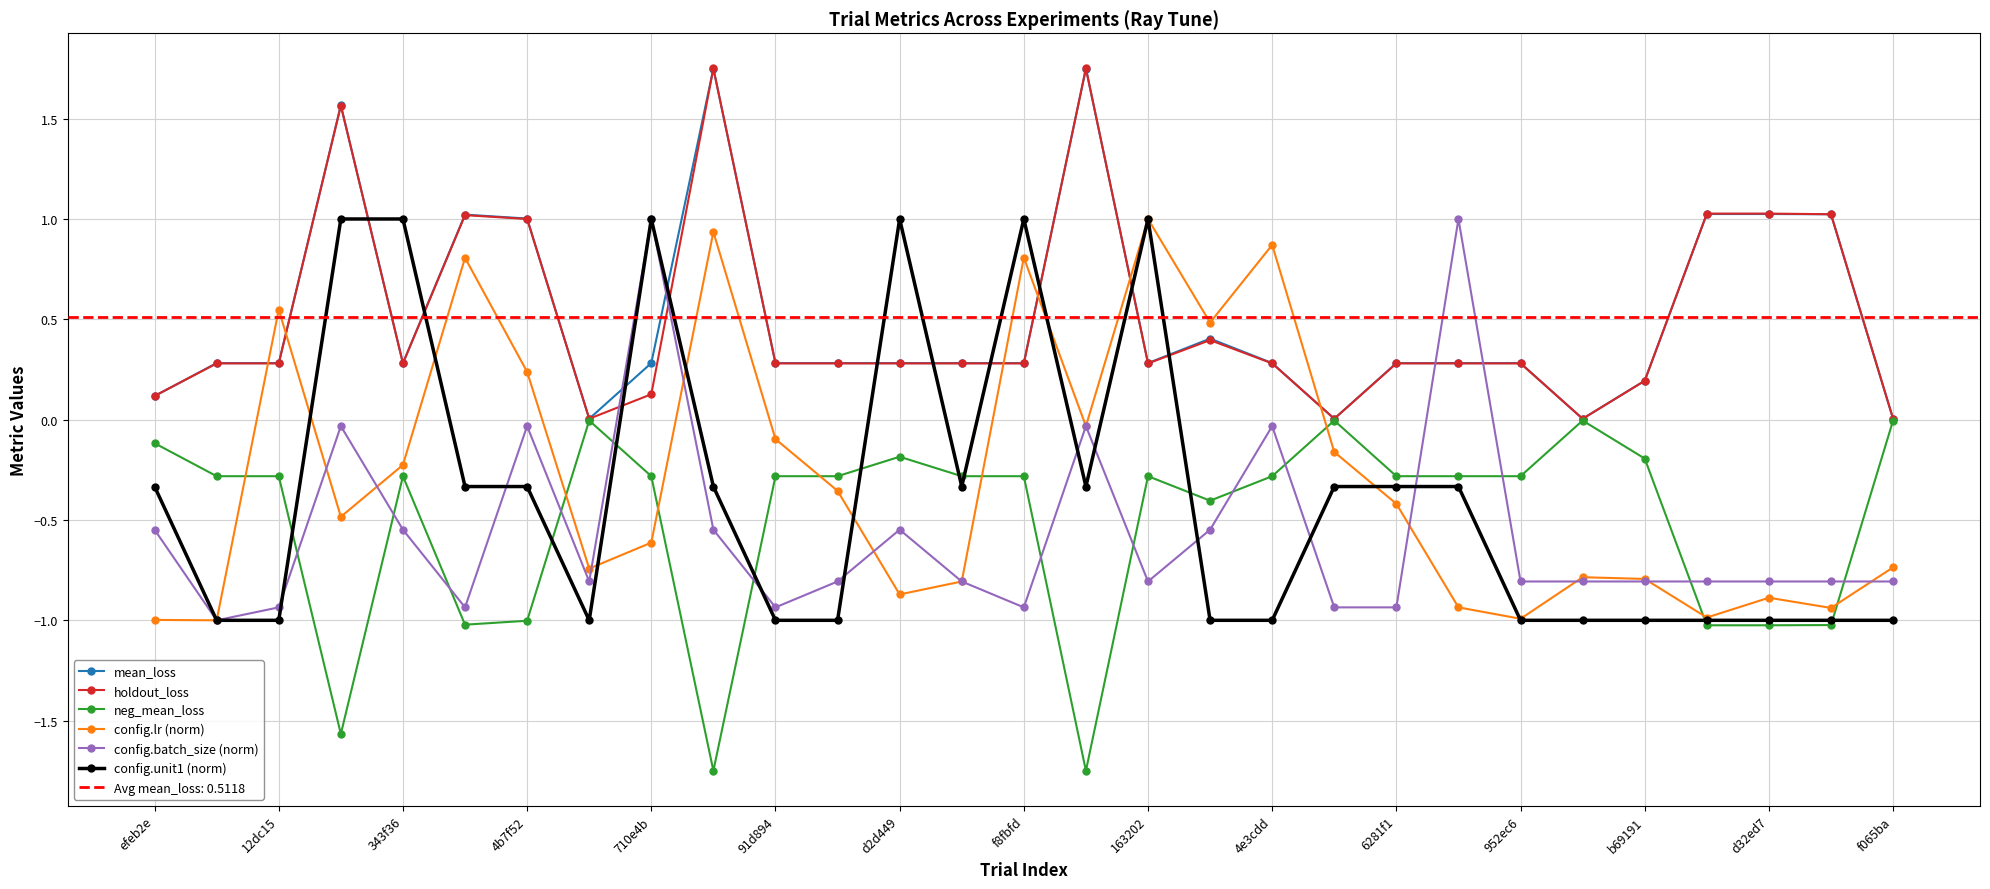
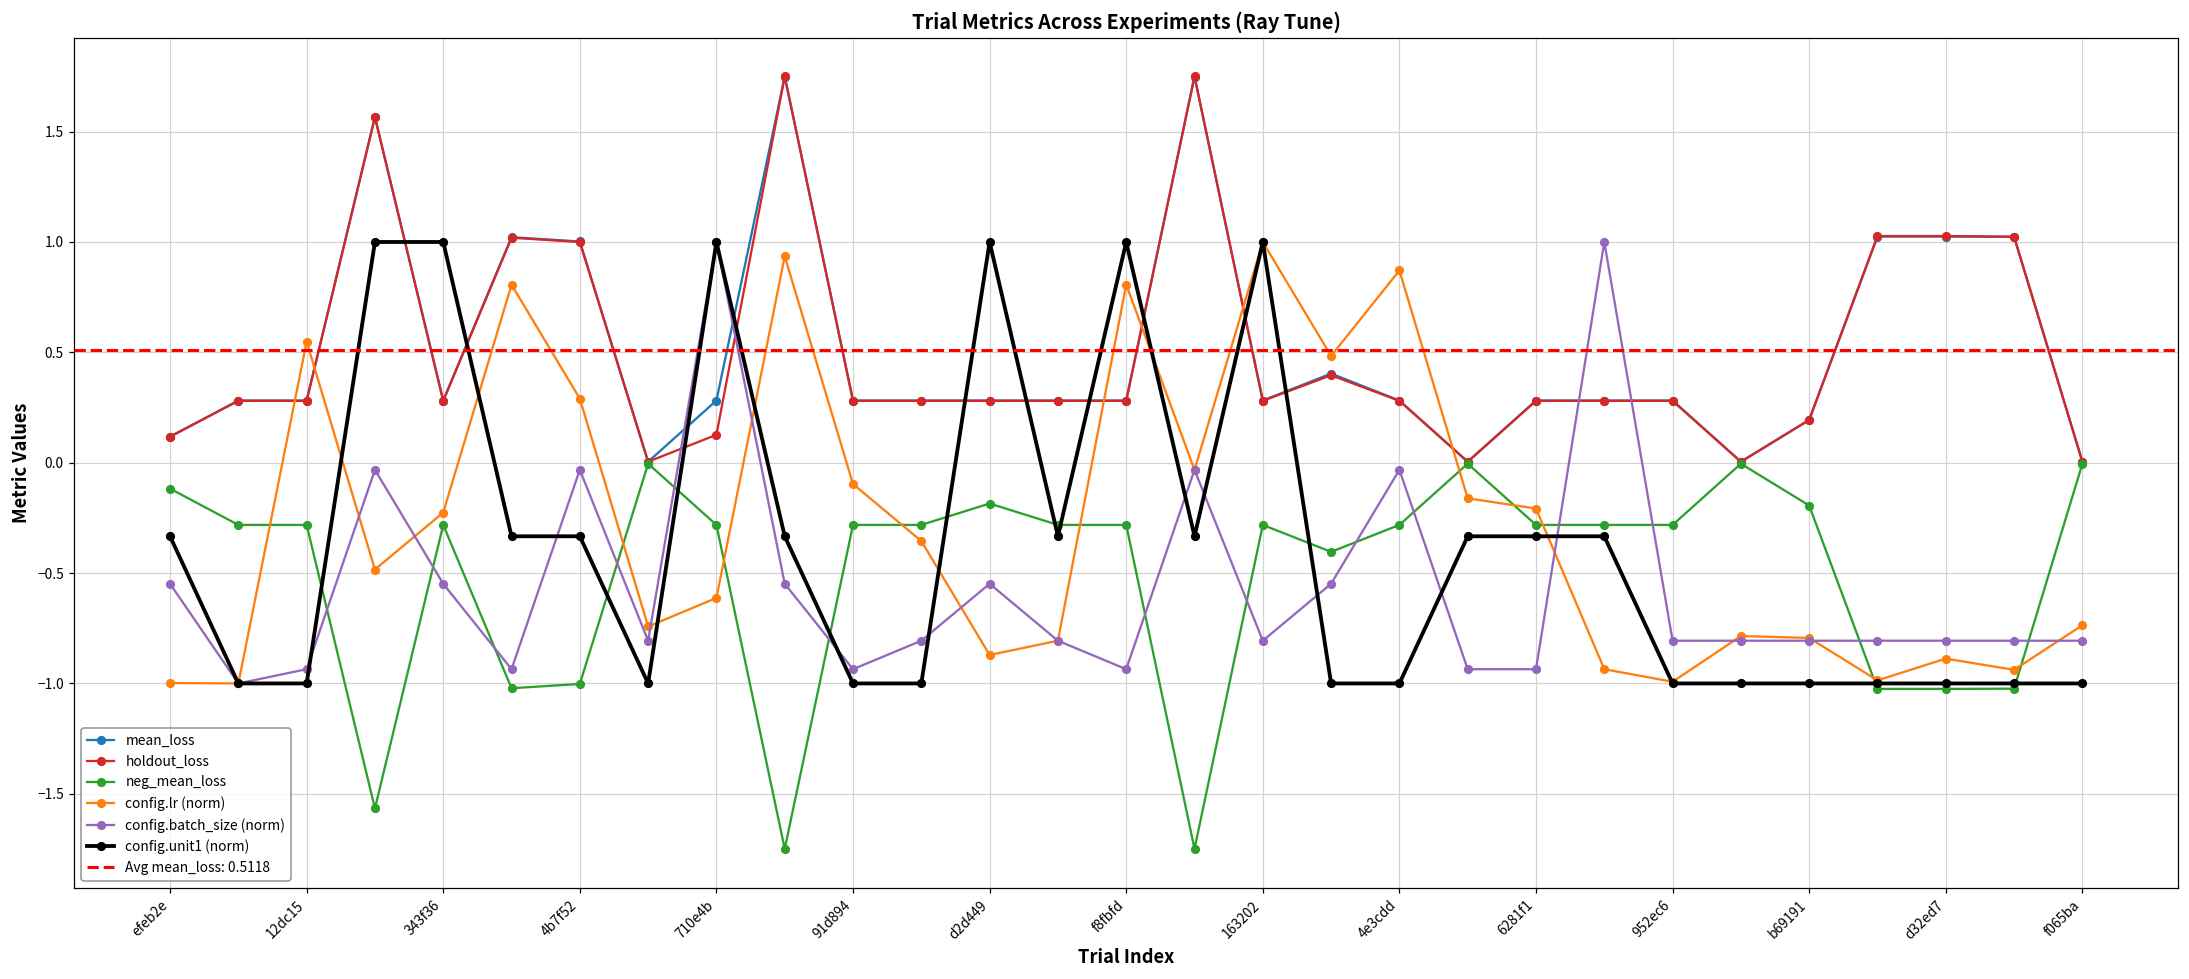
  {
    "mean_loss": {
      "710e4b": 0.28
    },
    "holdout_loss": {
      "710e4b": 0.13
    },
    "neg_mean_loss": {
      "efeb2e": -0.12,
      "12dc15": -0.28,
      "343f36": -0.28,
      "4b7f52": -1.00,
      "710e4b": -0.28,
      "91d894": -0.28,
      "d2d449": -0.18,
      "f8fbfd": -0.28,
      "163202": -0.28,
      "4e3cdd": -0.28,
      "6281f1": -0.28,
      "952ec6": -0.28,
      "b69191": -0.19,
      "d32ed7": -1.02
    },
    "config.lr (norm)": {
      "efeb2e": -1.00,
      "12dc15": 0.55,
      "343f36": -0.23,
-     "4b7f52": 0.24,
+     "4b7f52": 0.29,
      "710e4b": -0.61,
      "91d894": -0.10,
      "d2d449": -0.87,
      "f8fbfd": 0.81,
      "4e3cdd": 0.87,
-     "6281f1": -0.42,
+     "6281f1": -0.21,
      "b69191": -0.79,
      "d32ed7": -0.89,
      "f065ba": -0.74
    },
    "config.batch_size (norm)": {
      "efeb2e": -0.55,
      "12dc15": -0.94,
      "343f36": -0.55,
      "4b7f52": -0.03,
      "91d894": -0.94,
      "d2d449": -0.55,
      "f8fbfd": -0.94,
      "163202": -0.81,
      "4e3cdd": -0.03,
      "6281f1": -0.94,
      "952ec6": -0.81,
      "b69191": -0.81,
      "d32ed7": -0.81,
      "f065ba": -0.81
    },
    "config.unit1 (norm)": {
      "efeb2e": -0.33,
      "12dc15": -1.00,
      "343f36": 1.00,
      "4b7f52": -0.33,
      "91d894": -1.00,
      "d2d449": 1.00,
      "f8fbfd": 1.00,
      "4e3cdd": -1.00,
      "6281f1": -0.33,
      "b69191": -1.00,
      "d32ed7": -1.00,
      "f065ba": -1.00
    }
  }
